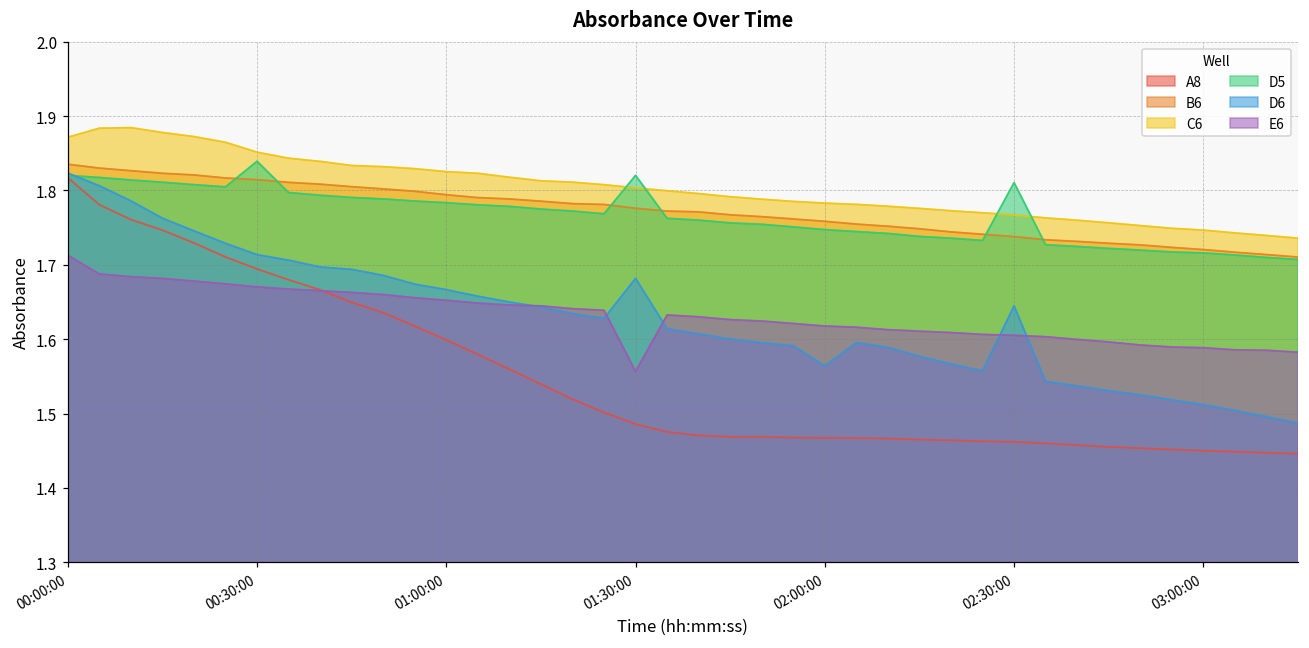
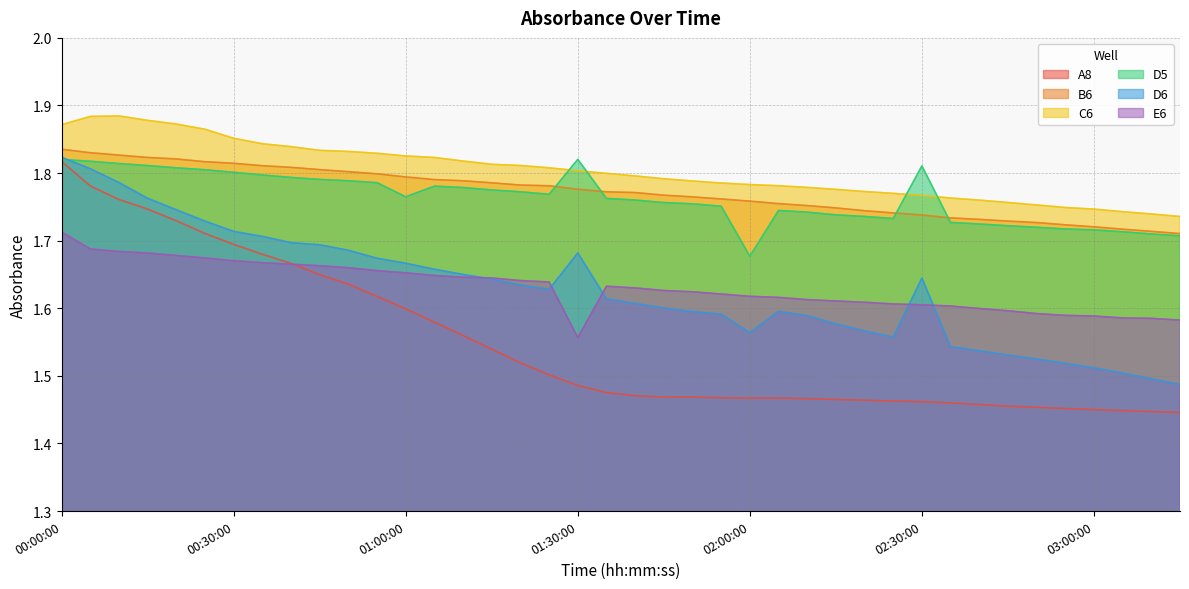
  {
    "D5": {
-     "00:30:00": 1.84,
-     "01:00:00": 1.78,
+     "00:30:00": 1.80,
+     "01:00:00": 1.76,
      "01:30:00": 1.82,
-     "02:00:00": 1.75,
+     "02:00:00": 1.68,
      "02:30:00": 1.81,
      "03:00:00": 1.72
    },
    "D6": {
      "00:30:00": 1.71,
      "01:00:00": 1.67,
      "01:30:00": 1.68,
      "02:00:00": 1.56,
      "02:30:00": 1.64,
      "03:00:00": 1.51
    },
    "E6": {
      "00:00:00": 1.71,
      "00:30:00": 1.67,
      "01:00:00": 1.65,
      "01:30:00": 1.56,
      "02:00:00": 1.62,
      "02:30:00": 1.61,
      "03:00:00": 1.59
    }
  }
